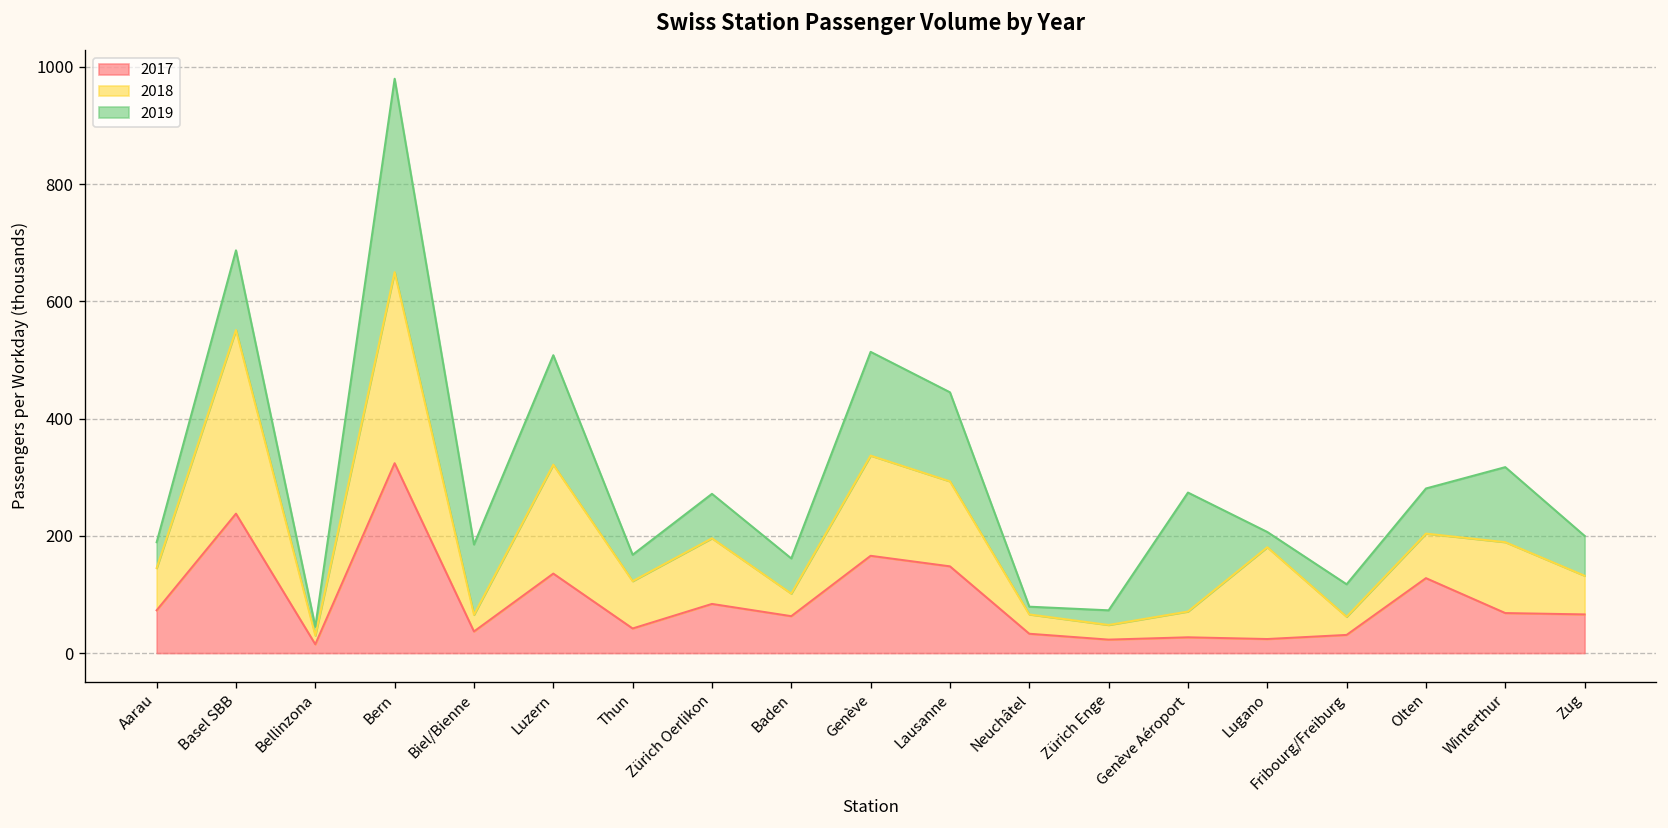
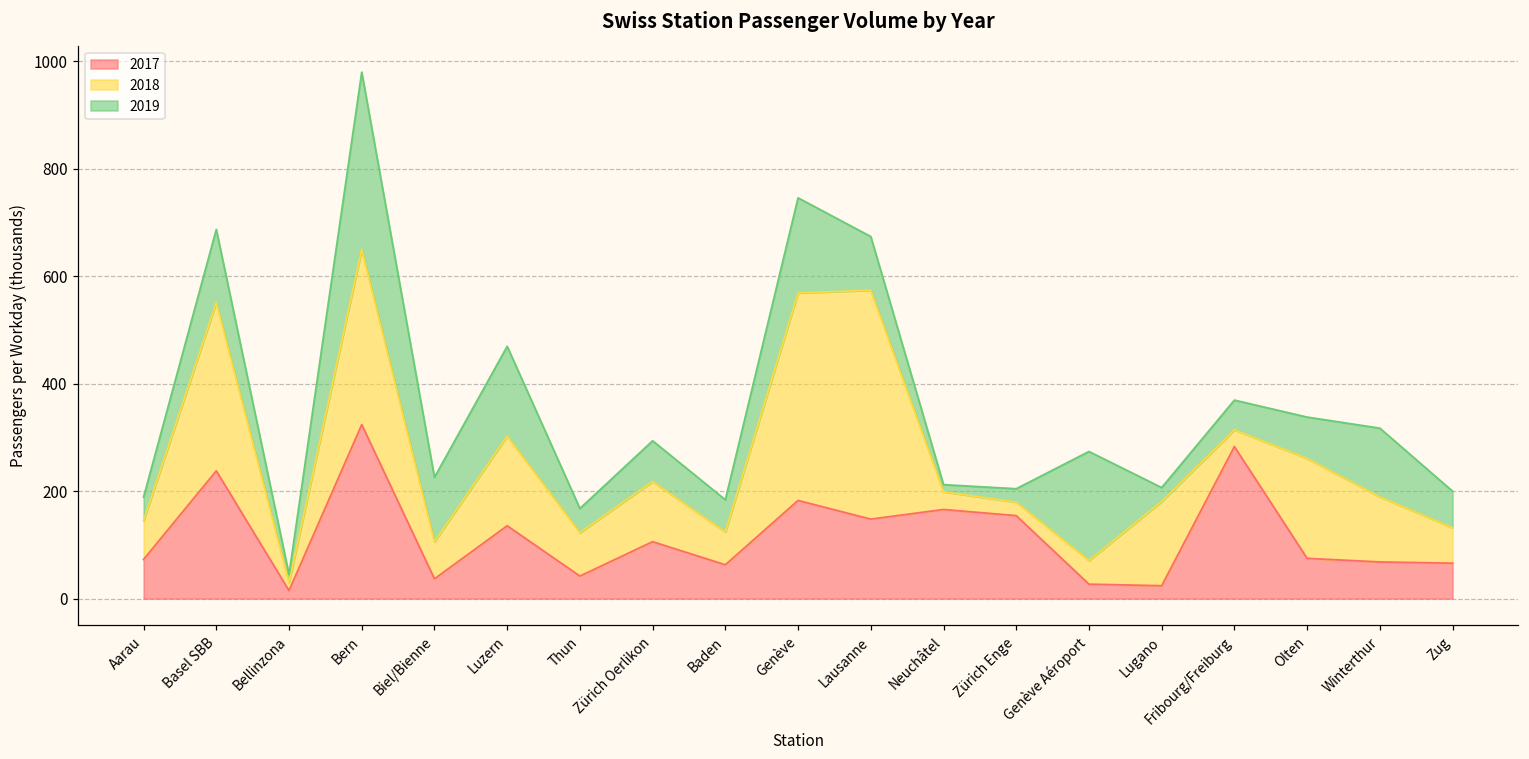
  {
    "2017": {
      "Aarau": 70,
      "Basel SBB": 240,
      "Bellinzona": 20,
      "Bern": 320,
      "Biel/Bienne": 40,
      "Luzern": 140,
      "Thun": 40,
-     "Zürich Oerlikon": 80,
+     "Zürich Oerlikon": 110,
      "Baden": 60,
-     "Genève": 170,
+     "Genève": 180,
      "Lausanne": 150,
-     "Neuchâtel": 30,
-     "Zürich Enge": 20,
+     "Neuchâtel": 170,
+     "Zürich Enge": 150,
      "Genève Aéroport": 30,
      "Lugano": 20,
-     "Fribourg/Freiburg": 30,
-     "Olten": 130,
+     "Fribourg/Freiburg": 280,
+     "Olten": 80,
      "Winterthur": 70,
      "Zug": 70
    },
    "2018": {
      "Aarau": 70,
      "Basel SBB": 310,
      "Bellinzona": 20,
      "Bern": 330,
-     "Biel/Bienne": 30,
-     "Luzern": 190,
+     "Biel/Bienne": 70,
+     "Luzern": 170,
      "Thun": 80,
      "Zürich Oerlikon": 110,
-     "Baden": 40,
-     "Genève": 170,
-     "Lausanne": 150,
+     "Baden": 60,
+     "Genève": 390,
+     "Lausanne": 430,
      "Neuchâtel": 30,
      "Zürich Enge": 30,
      "Genève Aéroport": 40,
      "Lugano": 160,
      "Fribourg/Freiburg": 30,
-     "Olten": 80,
+     "Olten": 190,
      "Winterthur": 120,
      "Zug": 70
    },
    "2019": {
      "Aarau": 40,
      "Basel SBB": 140,
      "Bellinzona": 20,
      "Bern": 330,
      "Biel/Bienne": 120,
-     "Luzern": 190,
+     "Luzern": 170,
      "Thun": 40,
      "Zürich Oerlikon": 80,
      "Baden": 60,
      "Genève": 180,
-     "Lausanne": 150,
+     "Lausanne": 100,
      "Neuchâtel": 10,
      "Zürich Enge": 30,
      "Genève Aéroport": 200,
      "Lugano": 30,
      "Fribourg/Freiburg": 60,
      "Olten": 80,
      "Winterthur": 130,
      "Zug": 70
    }
  }
